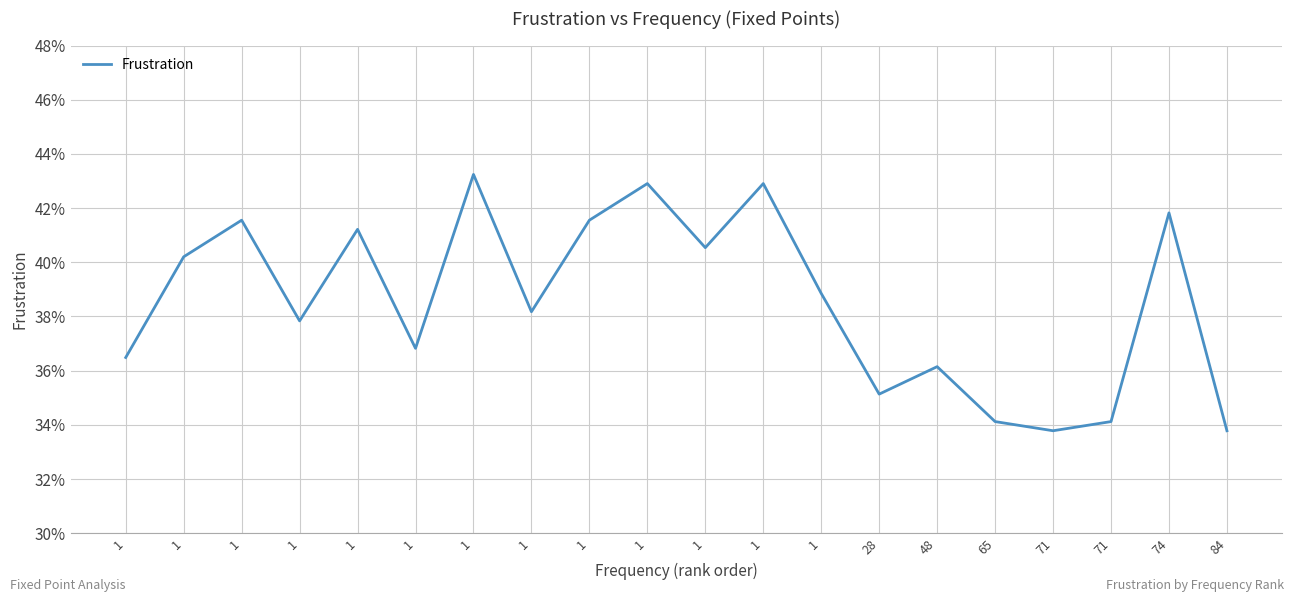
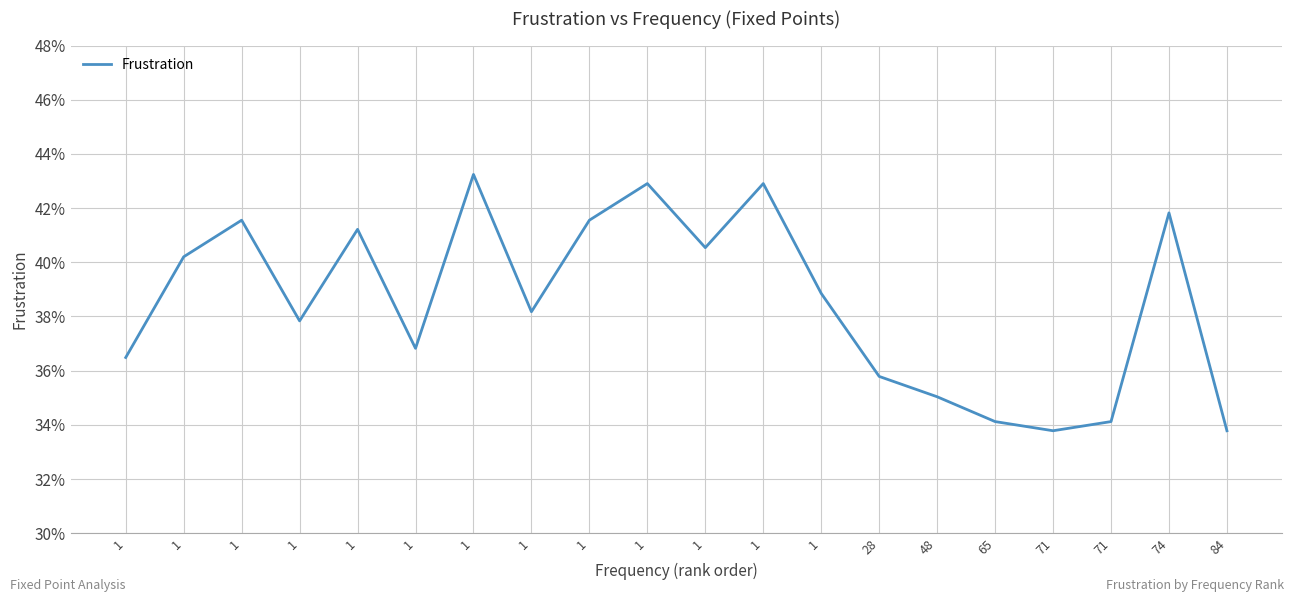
  {
-   "28": "35.1%",
-   "48": "36.1%",
+   "28": "35.8%",
+   "48": "35.0%",
    "65": "34.1%",
    "74": "41.8%",
    "84": "33.8%"
  }
